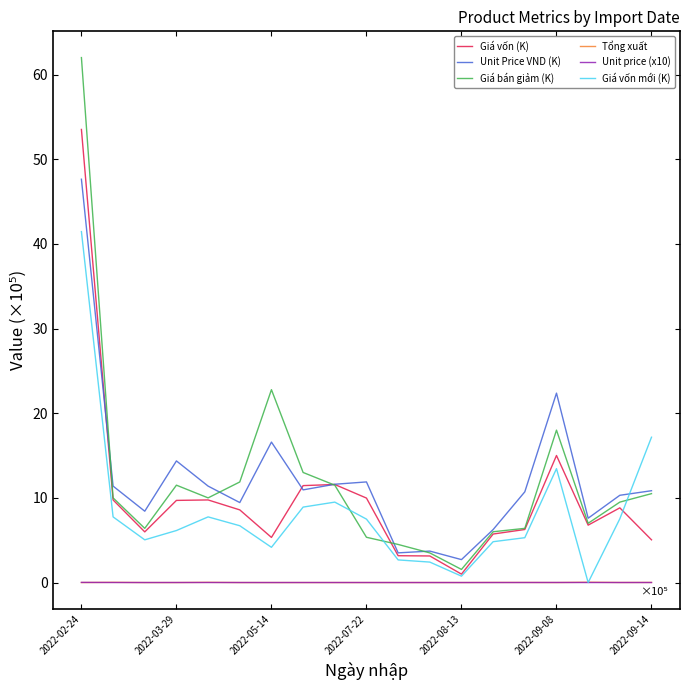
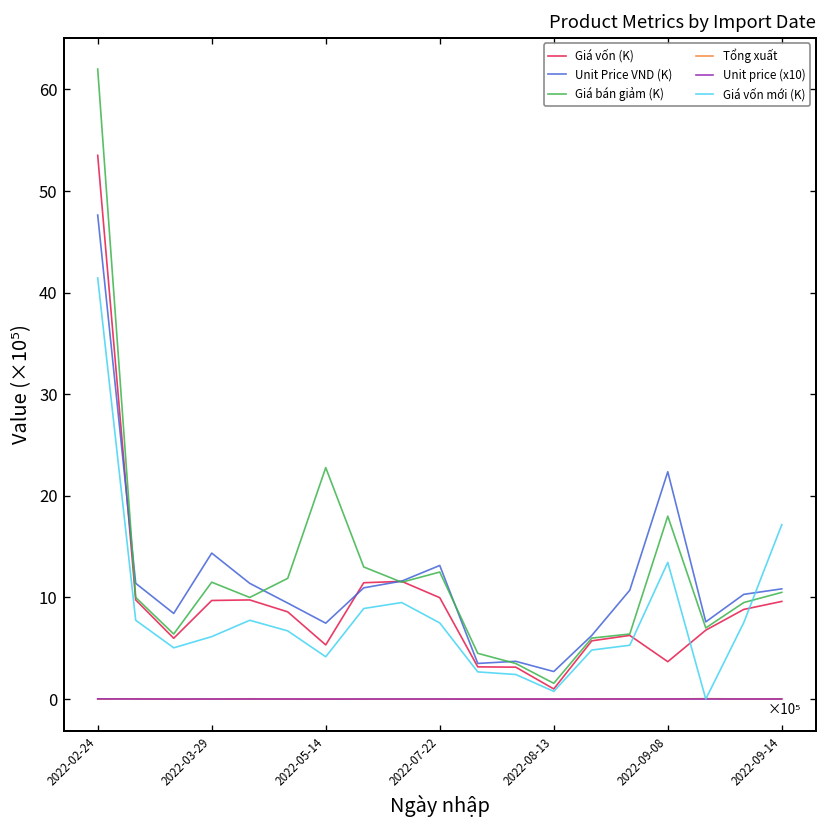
  {
    "Giá vốn (K)": {
      "2022-02-24": 54,
      "2022-03-29": 10,
      "2022-05-14": 5,
      "2022-07-22": 10,
-     "2022-09-08": 15,
-     "2022-09-14": 5
+     "2022-09-08": 4,
+     "2022-09-14": 10
    },
    "Unit Price VND (K)": {
      "2022-02-24": 48,
      "2022-03-29": 14,
-     "2022-05-14": 17,
-     "2022-07-22": 12,
+     "2022-05-14": 7,
+     "2022-07-22": 13,
      "2022-08-13": 3,
      "2022-09-08": 22,
      "2022-09-14": 11
    },
    "Giá bán giảm (K)": {
      "2022-02-24": 62,
      "2022-03-29": 12,
      "2022-05-14": 23,
-     "2022-07-22": 5,
+     "2022-07-22": 13,
      "2022-08-13": 2,
      "2022-09-08": 18,
      "2022-09-14": 11
    },
    "Unit price (x10)": {
      "2022-02-24": 0,
      "2022-03-29": 0,
      "2022-05-14": 0,
      "2022-07-22": 0,
      "2022-08-13": 0,
      "2022-09-08": 0
    },
    "Giá vốn mới (K)": {
      "2022-02-24": 41,
      "2022-03-29": 6,
      "2022-05-14": 4,
      "2022-07-22": 7,
      "2022-09-08": 13,
      "2022-09-14": 17
    }
  }
